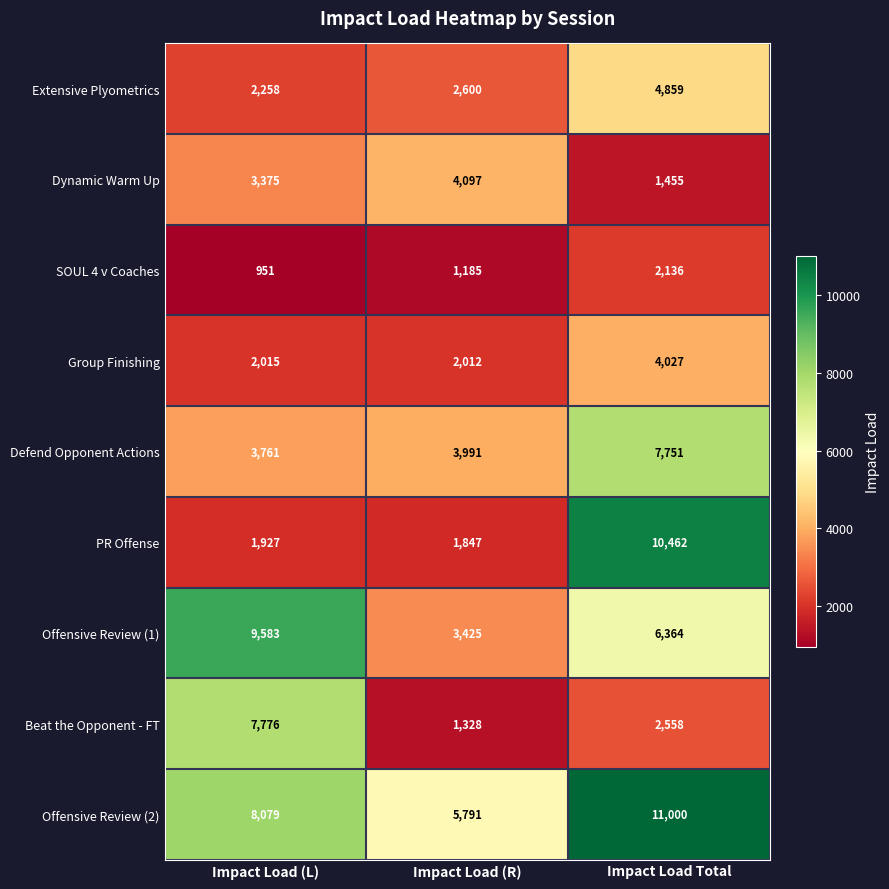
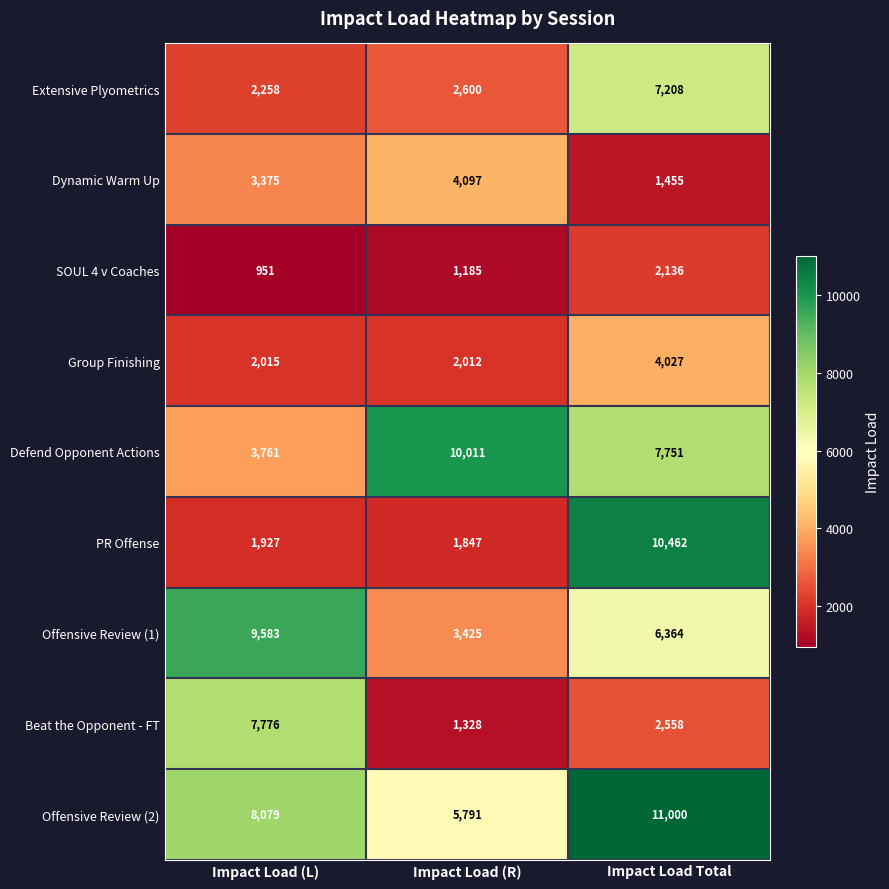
  {
    "Extensive Plyometrics": {
      "Impact Load (L)": "2,258",
      "Impact Load (R)": "2,600",
-     "Impact Load Total": "4,859"
+     "Impact Load Total": "7,208"
    },
    "Dynamic Warm Up": {
      "Impact Load (L)": "3,375",
      "Impact Load (R)": "4,097",
      "Impact Load Total": "1,455"
    },
    "SOUL 4 v Coaches": {
      "Impact Load (L)": "951",
      "Impact Load (R)": "1,185",
      "Impact Load Total": "2,136"
    },
    "Group Finishing": {
      "Impact Load (L)": "2,015",
      "Impact Load (R)": "2,012",
      "Impact Load Total": "4,027"
    },
    "Defend Opponent Actions": {
      "Impact Load (L)": "3,761",
-     "Impact Load (R)": "3,991",
+     "Impact Load (R)": "10,011",
      "Impact Load Total": "7,751"
    },
    "PR Offense": {
      "Impact Load (L)": "1,927",
      "Impact Load (R)": "1,847",
      "Impact Load Total": "10,462"
    },
    "Offensive Review (1)": {
      "Impact Load (L)": "9,583",
      "Impact Load (R)": "3,425",
      "Impact Load Total": "6,364"
    },
    "Beat the Opponent - FT": {
      "Impact Load (L)": "7,776",
      "Impact Load (R)": "1,328",
      "Impact Load Total": "2,558"
    },
    "Offensive Review (2)": {
      "Impact Load (L)": "8,079",
      "Impact Load (R)": "5,791",
      "Impact Load Total": "11,000"
    }
  }
